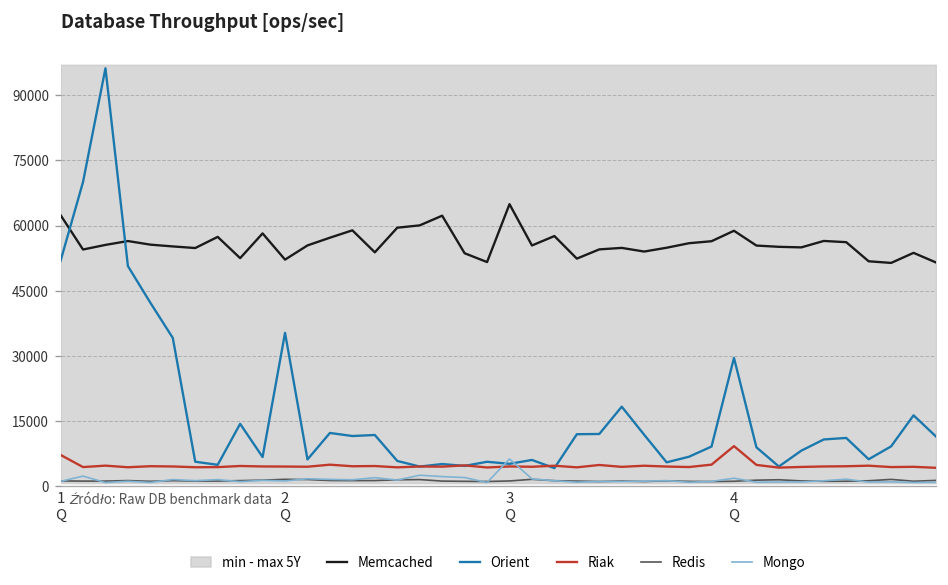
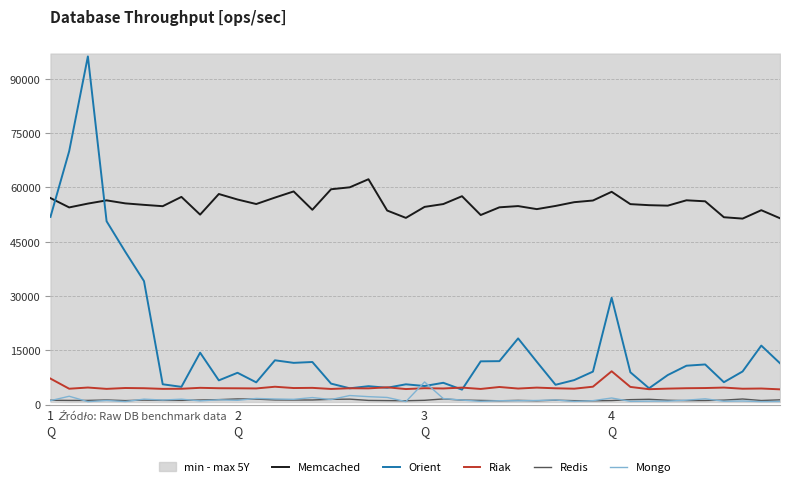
  {
    "Memcached": {
-     "1 Q": 62000,
-     "2 Q": 52000,
-     "3 Q": 65000,
+     "1 Q": 57000,
+     "2 Q": 57000,
+     "3 Q": 55000,
      "4 Q": 59000
    },
    "Orient": {
      "1 Q": 52000,
-     "2 Q": 35000,
+     "2 Q": 9000,
      "4 Q": 30000
    },
    "Riak": {
      "1 Q": 7000,
      "2 Q": 4000,
      "4 Q": 9000
    },
    "Redis": {
      "3 Q": 1000,
      "4 Q": 1000
    },
    "Mongo": {
      "3 Q": 6000,
      "4 Q": 2000
    }
  }
